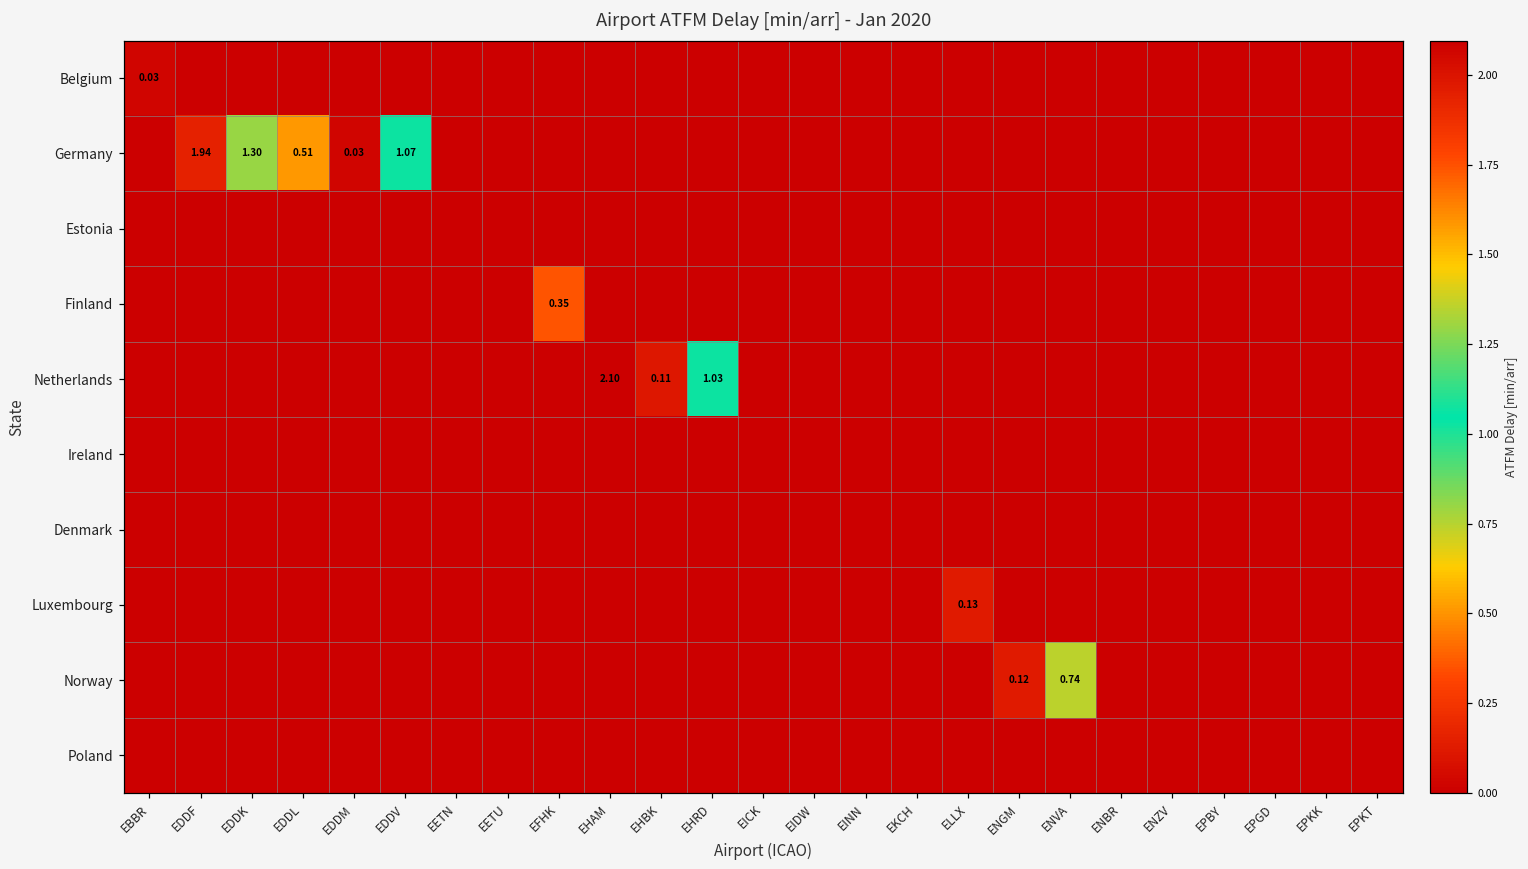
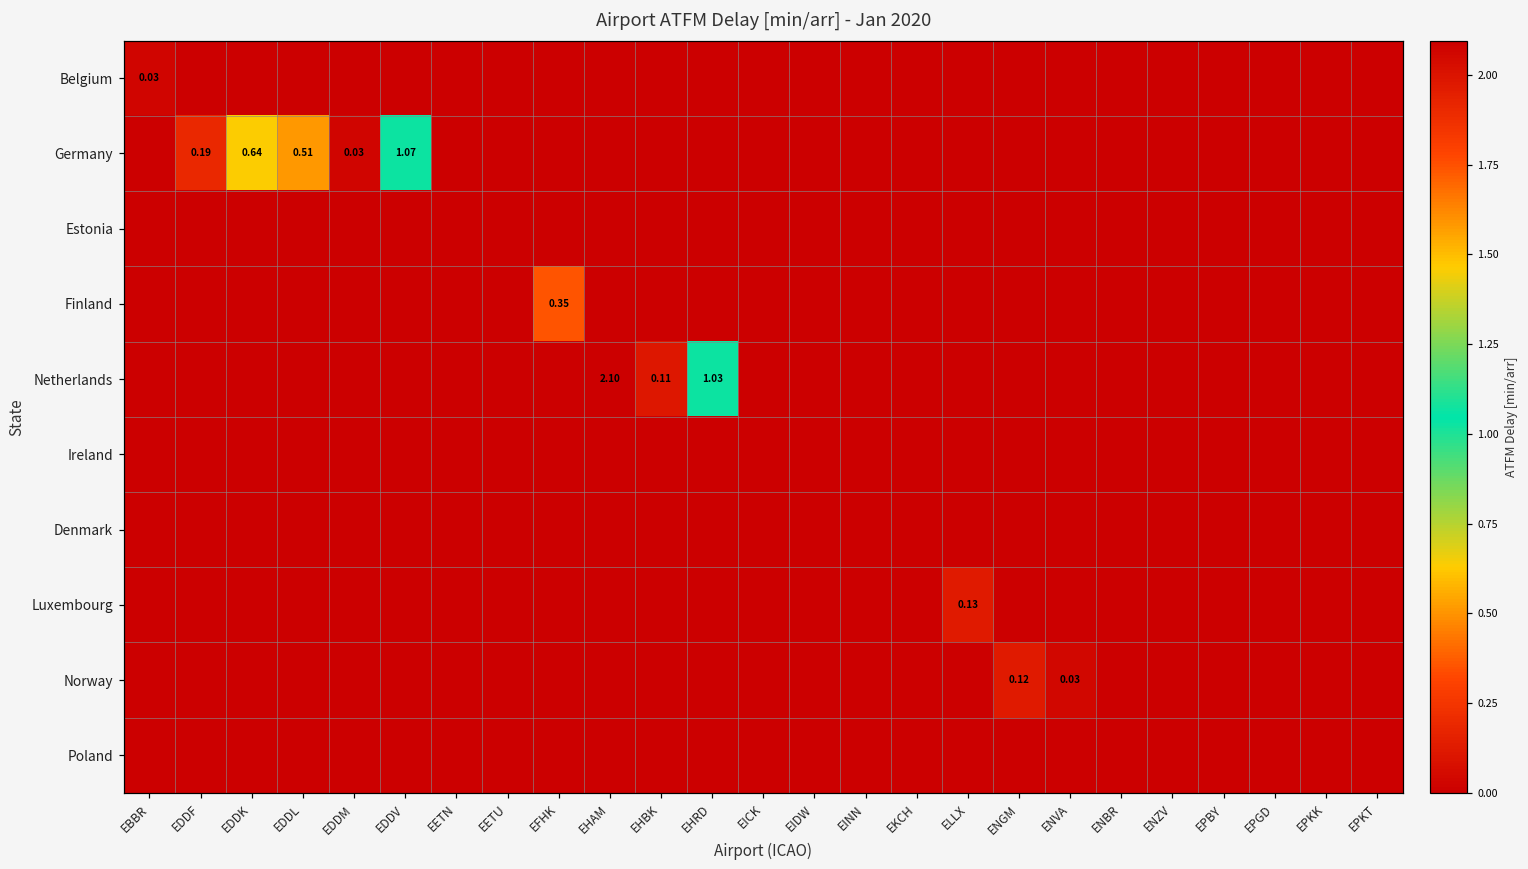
  {
    "Belgium": {
      "EBBR": 0.03
    },
    "Germany": {
-     "EDDF": 1.94,
-     "EDDK": 1.30,
+     "EDDF": 0.19,
+     "EDDK": 0.64,
      "EDDL": 0.51,
      "EDDM": 0.03,
      "EDDV": 1.07
    },
    "Finland": {
      "EFHK": 0.35
    },
    "Netherlands": {
      "EHAM": 2.10,
      "EHBK": 0.11,
      "EHRD": 1.03
    },
    "Luxembourg": {
      "ELLX": 0.13
    },
    "Norway": {
      "ENGM": 0.12,
-     "ENVA": 0.74
+     "ENVA": 0.03
    }
  }
